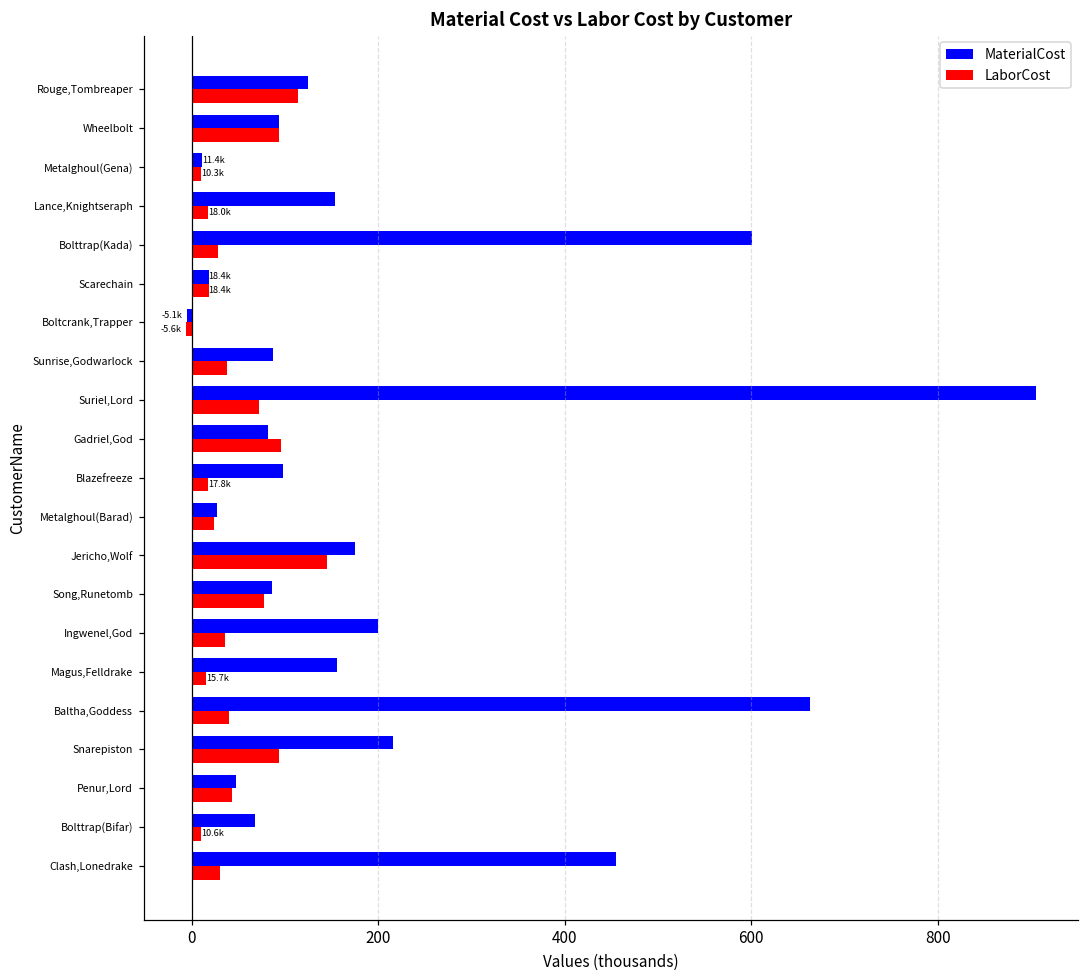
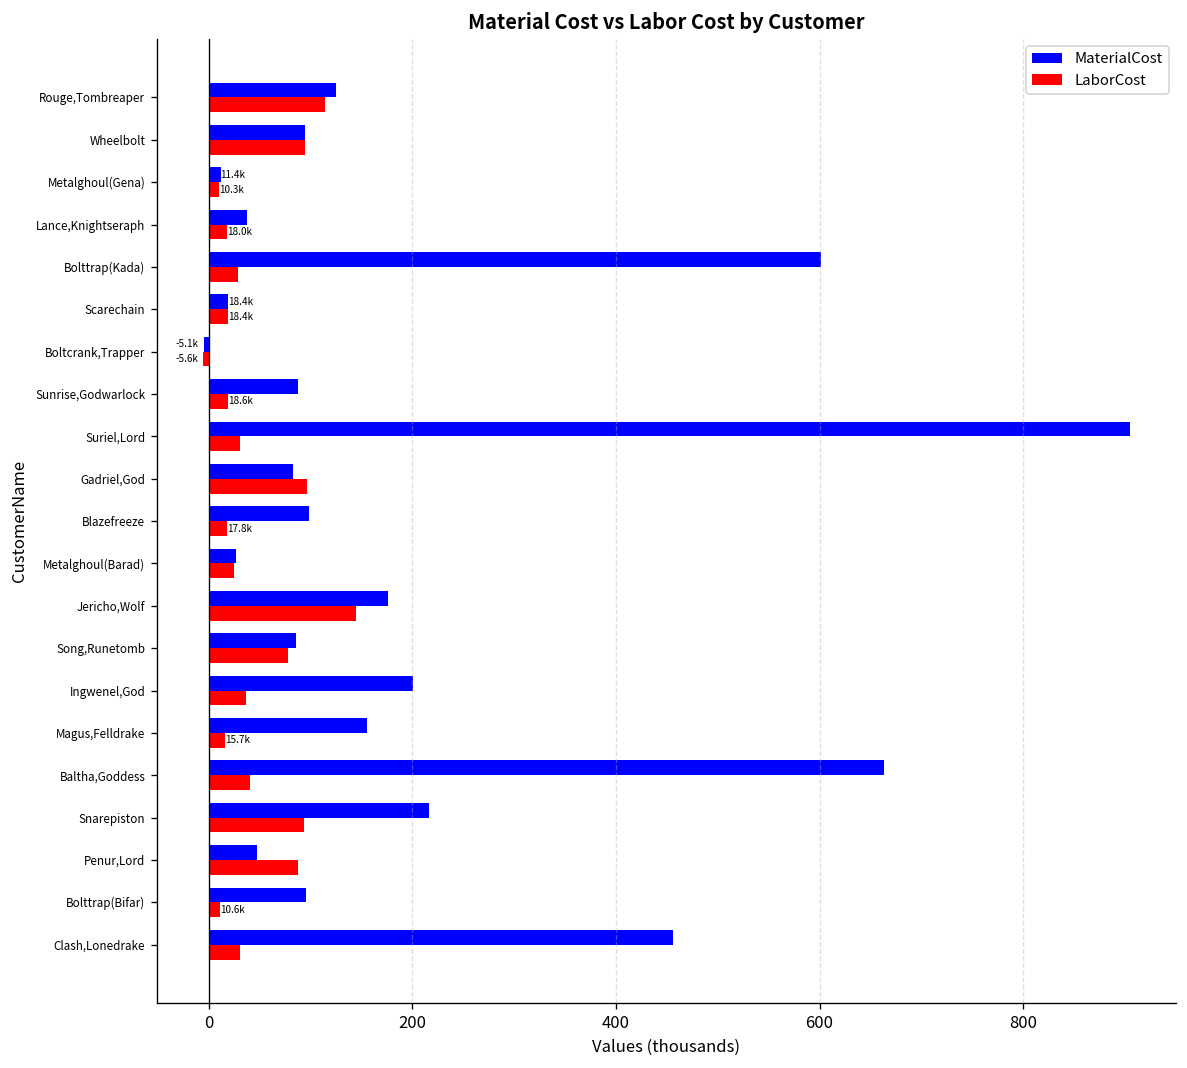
  {
    "MaterialCost": {
      "Rouge,Tombreaper": 130,
      "Wheelbolt": 90,
-     "Lance,Knightseraph": 150,
+     "Lance,Knightseraph": 40,
      "Bolttrap(Kada)": 600,
      "Sunrise,Godwarlock": 90,
      "Suriel,Lord": 900,
      "Gadriel,God": 80,
      "Blazefreeze": 100,
      "Metalghoul(Barad)": 30,
      "Jericho,Wolf": 180,
      "Song,Runetomb": 90,
      "Ingwenel,God": 200,
      "Magus,Felldrake": 160,
      "Baltha,Goddess": 660,
      "Snarepiston": 220,
      "Penur,Lord": 50,
-     "Bolttrap(Bifar)": 70,
+     "Bolttrap(Bifar)": 100,
      "Clash,Lonedrake": 460
    },
    "LaborCost": {
      "Rouge,Tombreaper": 110,
      "Wheelbolt": 90,
      "Bolttrap(Kada)": 30,
-     "Sunrise,Godwarlock": 40,
-     "Suriel,Lord": 70,
+     "Sunrise,Godwarlock": 20,
+     "Suriel,Lord": 30,
      "Gadriel,God": 100,
      "Metalghoul(Barad)": 20,
      "Jericho,Wolf": 140,
      "Song,Runetomb": 80,
      "Ingwenel,God": 40,
      "Baltha,Goddess": 40,
      "Snarepiston": 90,
-     "Penur,Lord": 40,
+     "Penur,Lord": 90,
      "Clash,Lonedrake": 30
    }
  }
